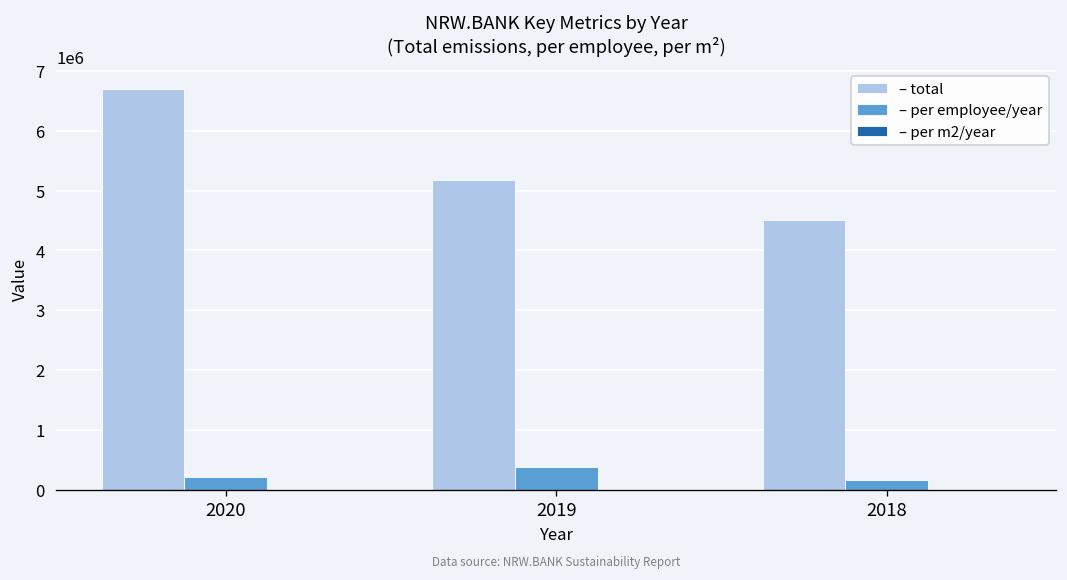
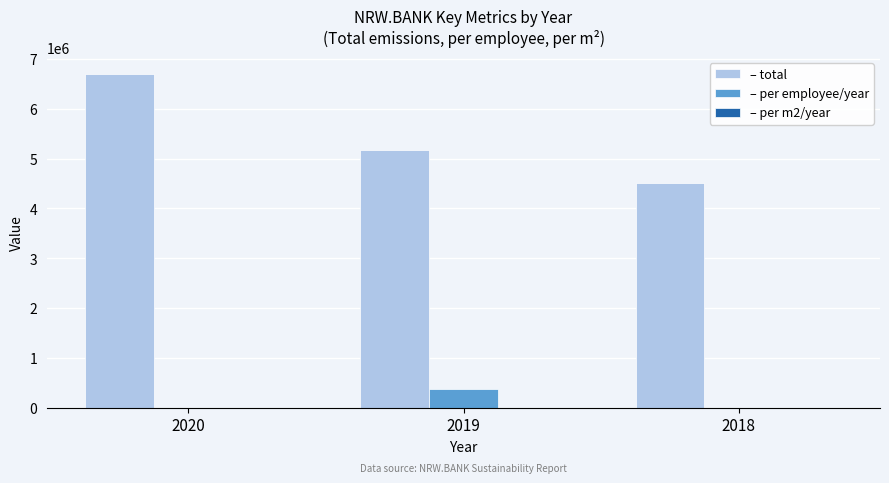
  {
    "– total": {
      "2020": 6700000,
      "2019": 5200000,
      "2018": 4500000
    },
    "– per employee/year": {
-     "2020": 200000,
+     "2020": 0,
      "2019": 400000,
-     "2018": 200000
+     "2018": 0
    }
  }
